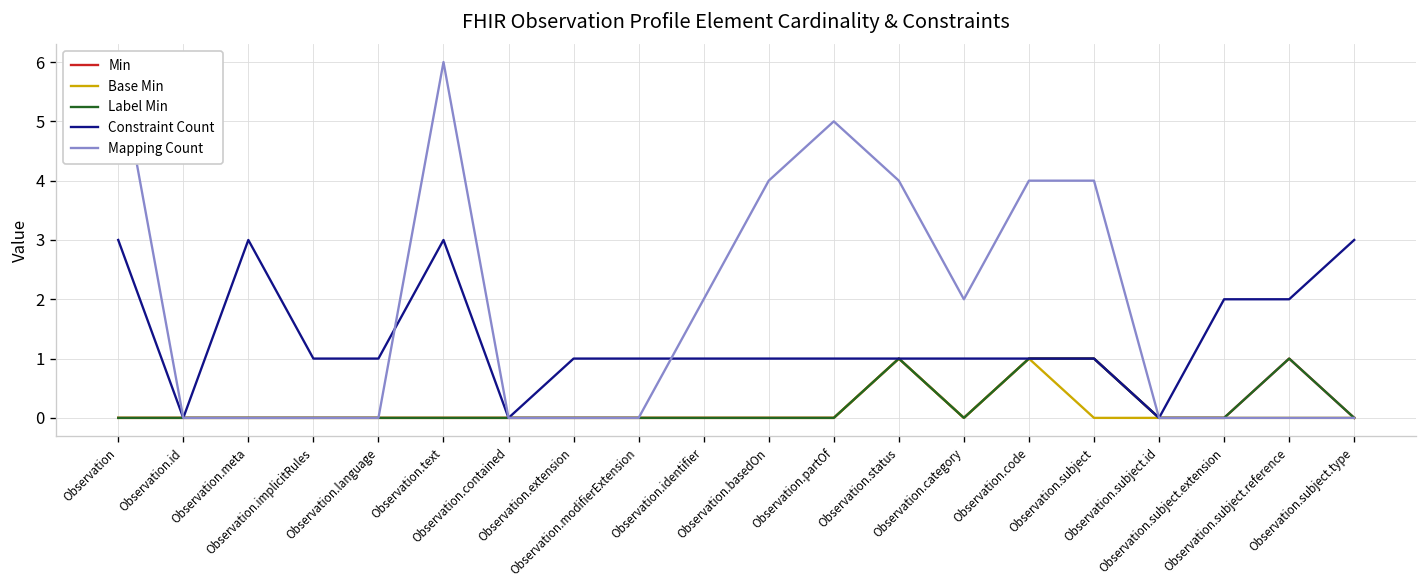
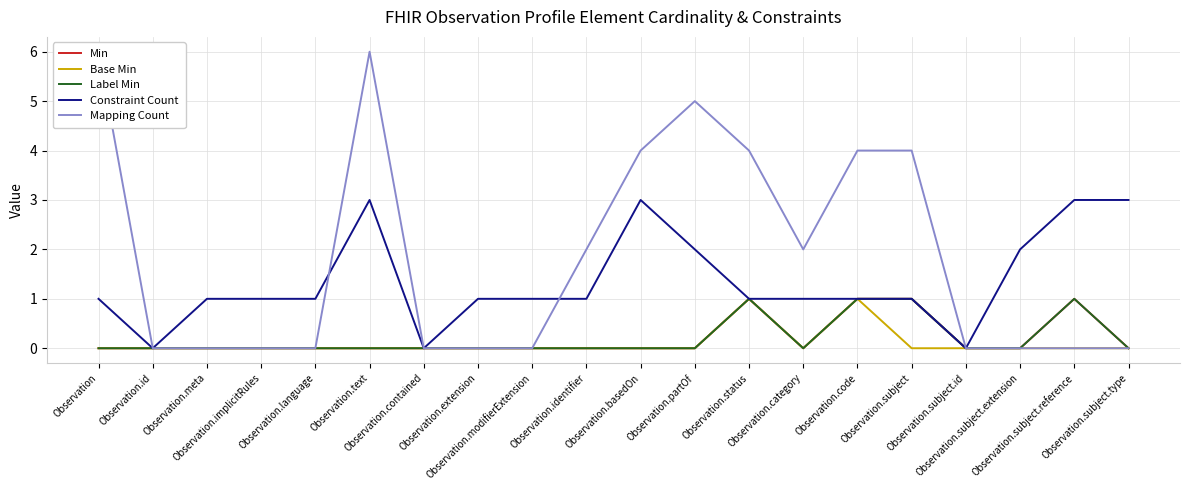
  {
    "Label Min": {
      "Observation.subject.reference": 1
    },
    "Base Min": {
      "Observation.subject": 0
    },
    "Constraint Count": {
-     "Observation": 3,
-     "Observation.meta": 3,
+     "Observation": 1,
+     "Observation.meta": 1,
      "Observation.implicitRules": 1,
      "Observation.language": 1,
      "Observation.text": 3,
      "Observation.extension": 1,
      "Observation.modifierExtension": 1,
      "Observation.identifier": 1,
-     "Observation.basedOn": 1,
-     "Observation.partOf": 1,
+     "Observation.basedOn": 3,
+     "Observation.partOf": 2,
      "Observation.category": 1,
      "Observation.subject.extension": 2,
-     "Observation.subject.reference": 2,
+     "Observation.subject.reference": 3,
      "Observation.subject.type": 3
    },
    "Mapping Count": {
      "Observation.text": 6,
      "Observation.identifier": 2,
      "Observation.basedOn": 4,
      "Observation.partOf": 5,
      "Observation.status": 4,
      "Observation.category": 2,
      "Observation.code": 4,
      "Observation.subject": 4
    }
  }
